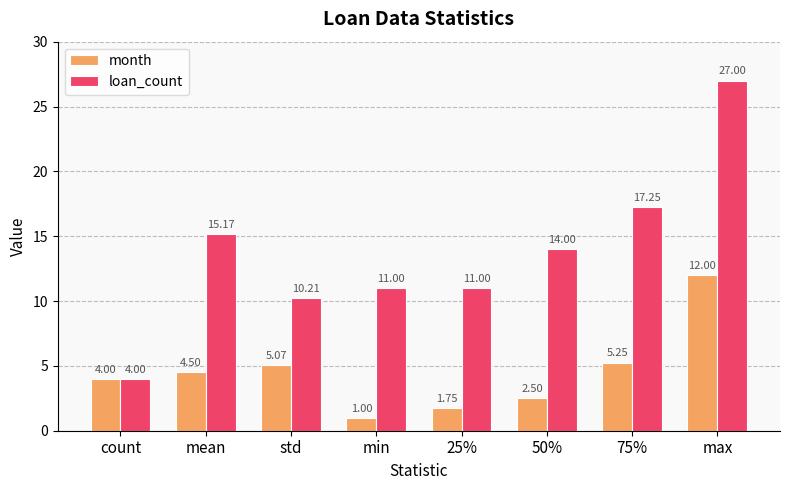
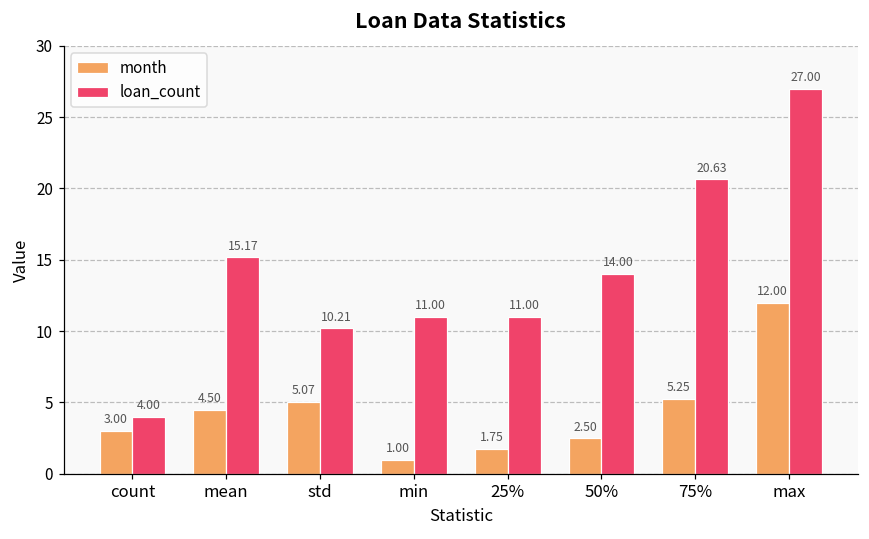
  {
    "month": {
-     "count": 4.00,
+     "count": 3.00,
      "mean": 4.50,
      "std": 5.07,
      "min": 1.00,
      "25%": 1.75,
      "50%": 2.50,
      "75%": 5.25,
      "max": 12.00
    },
    "loan_count": {
      "count": 4.00,
      "mean": 15.17,
      "std": 10.21,
      "min": 11.00,
      "25%": 11.00,
      "50%": 14.00,
-     "75%": 17.25,
+     "75%": 20.63,
      "max": 27.00
    }
  }
